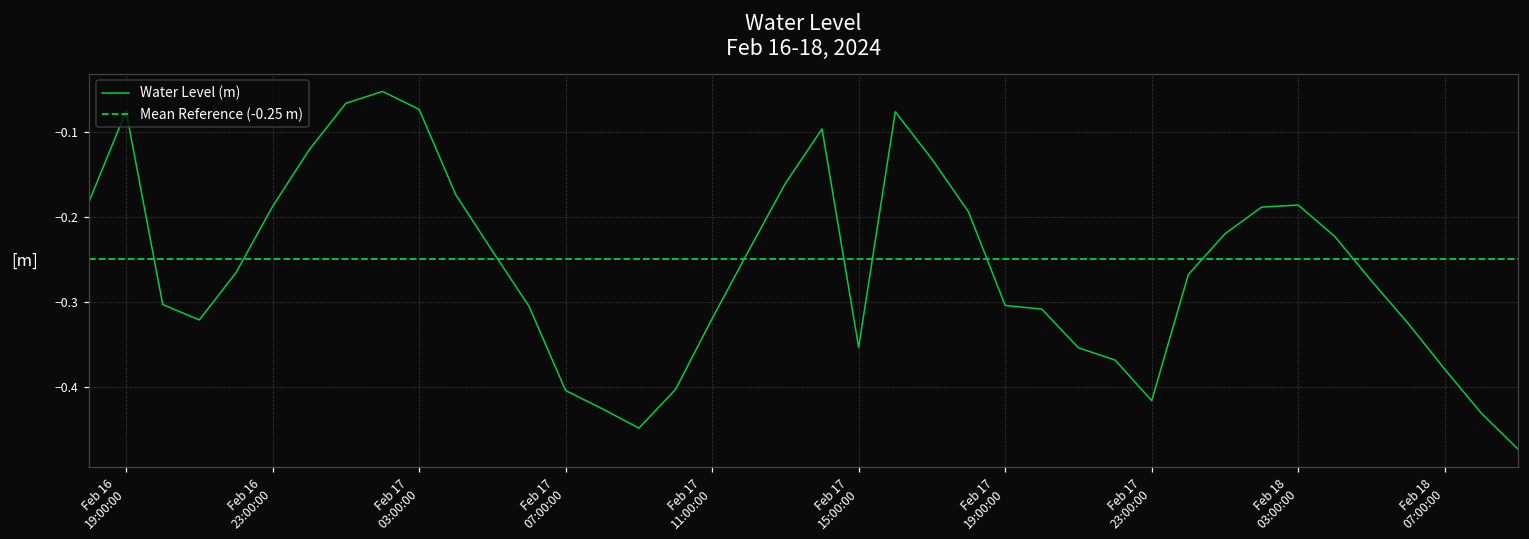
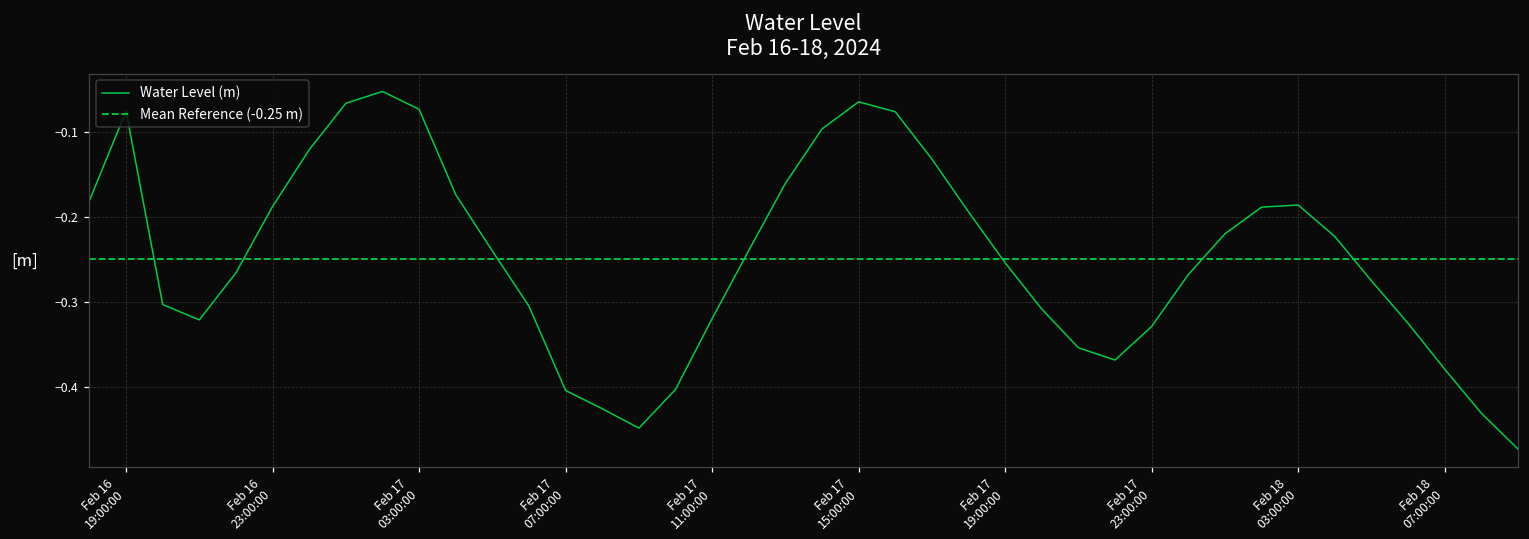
  {
    "Feb 16 23:00:00": -0.19,
    "Feb 17 03:00:00": -0.07,
    "Feb 17 07:00:00": -0.40,
    "Feb 17 11:00:00": -0.32,
-   "Feb 17 15:00:00": -0.35,
-   "Feb 17 19:00:00": -0.30,
-   "Feb 17 23:00:00": -0.42,
+   "Feb 17 15:00:00": -0.06,
+   "Feb 17 19:00:00": -0.25,
+   "Feb 17 23:00:00": -0.33,
    "Feb 18 03:00:00": -0.19,
    "Feb 18 07:00:00": -0.38
  }
